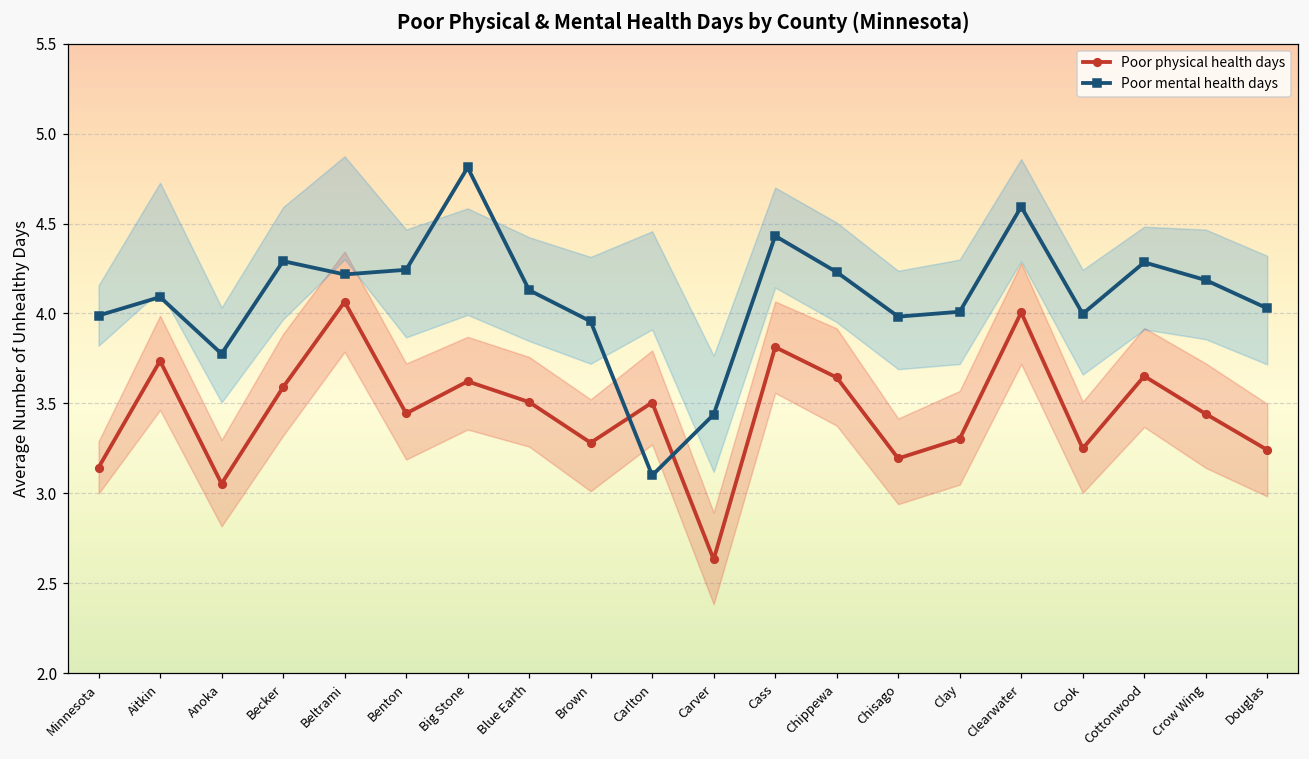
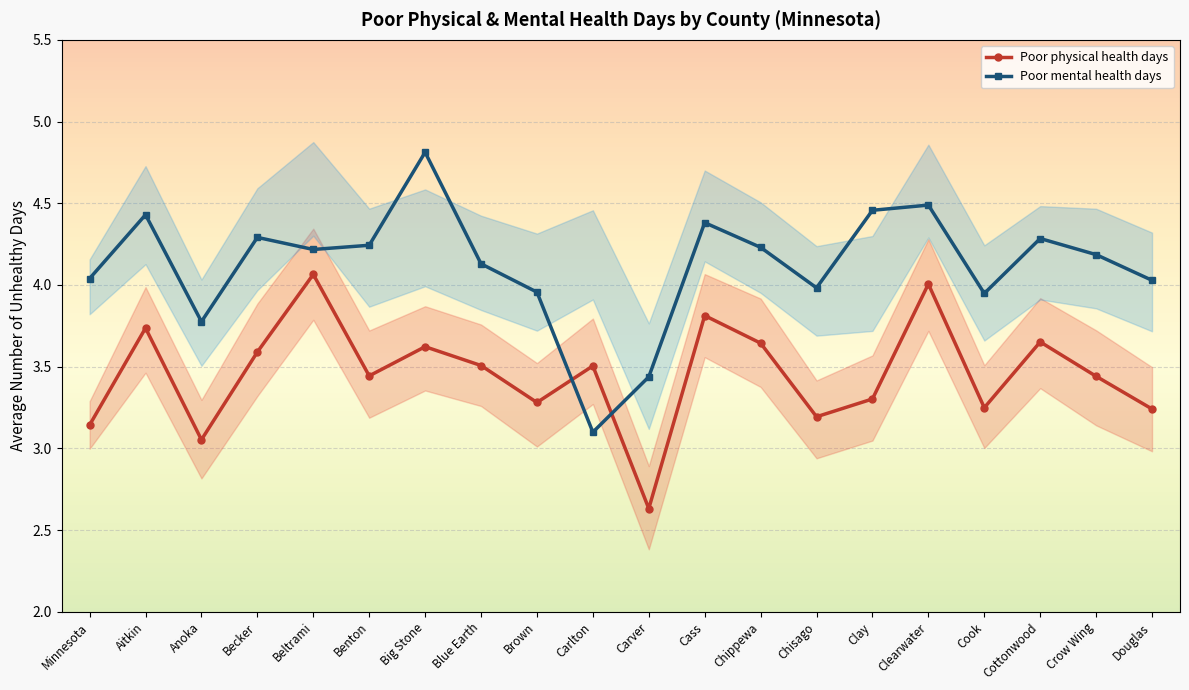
  {
    "Poor mental health days": {
-     "Minnesota": 3.99,
-     "Aitkin": 4.09,
+     "Minnesota": 4.04,
+     "Aitkin": 4.43,
      "Anoka": 3.78,
      "Becker": 4.29,
      "Beltrami": 4.22,
      "Benton": 4.24,
      "Big Stone": 4.81,
      "Blue Earth": 4.13,
      "Brown": 3.96,
      "Carlton": 3.10,
      "Carver": 3.44,
-     "Cass": 4.43,
+     "Cass": 4.38,
      "Chippewa": 4.23,
      "Chisago": 3.98,
-     "Clay": 4.01,
-     "Clearwater": 4.59,
-     "Cook": 4.00,
+     "Clay": 4.46,
+     "Clearwater": 4.49,
+     "Cook": 3.95,
      "Cottonwood": 4.28,
      "Crow Wing": 4.19,
      "Douglas": 4.03
    }
  }
